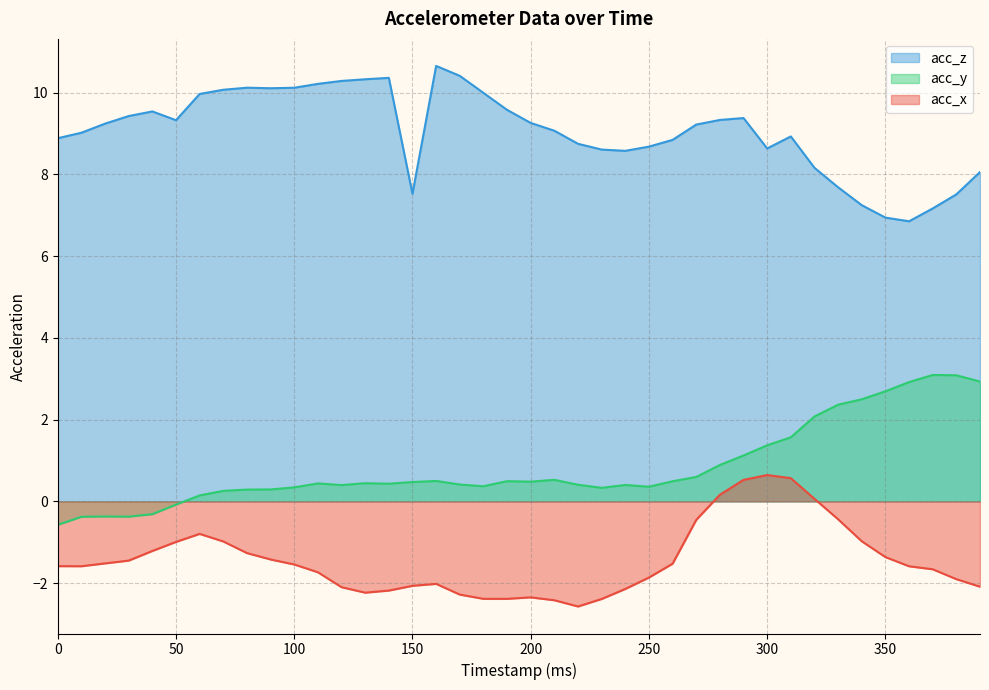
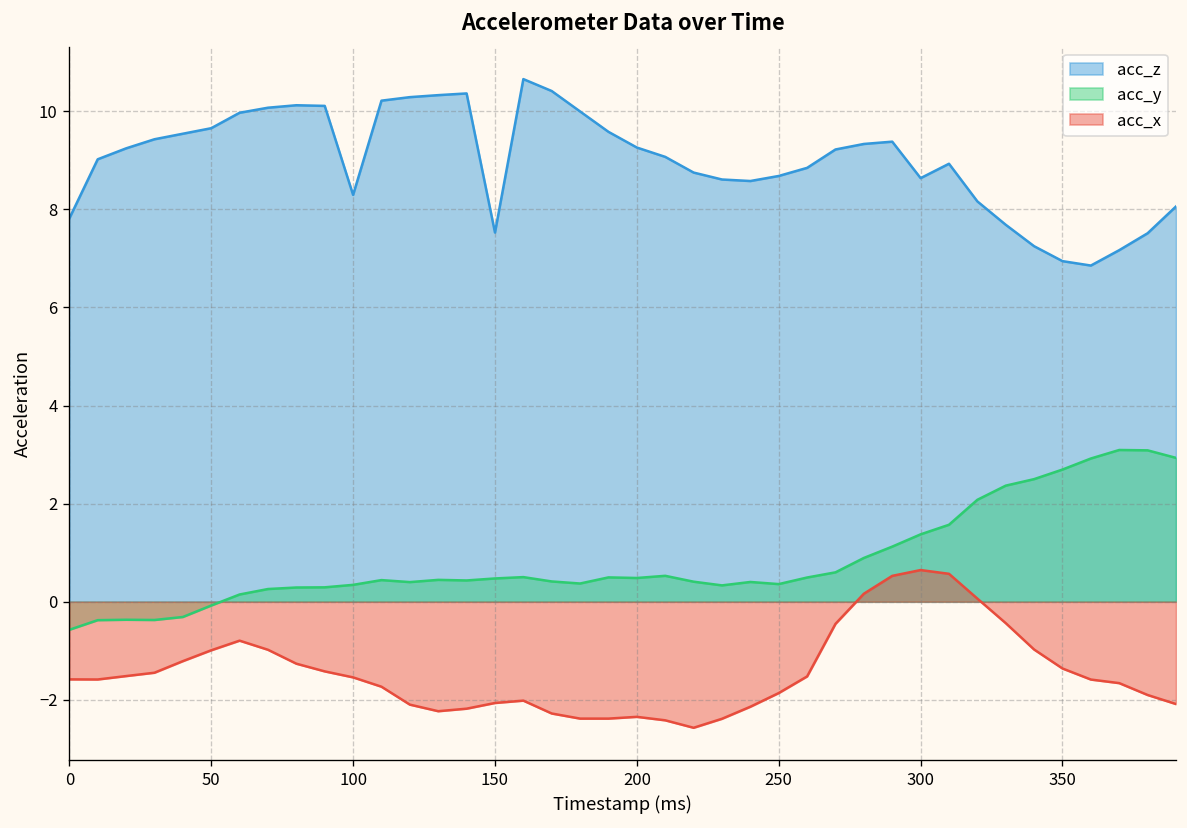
  {
    "acc_z": {
-     "0": 8.9,
-     "50": 9.3,
-     "100": 10.1,
+     "0": 7.8,
+     "50": 9.7,
+     "100": 8.3,
      "150": 7.5,
      "200": 9.3,
      "250": 8.7,
      "300": 8.6,
      "350": 6.9
    }
  }
